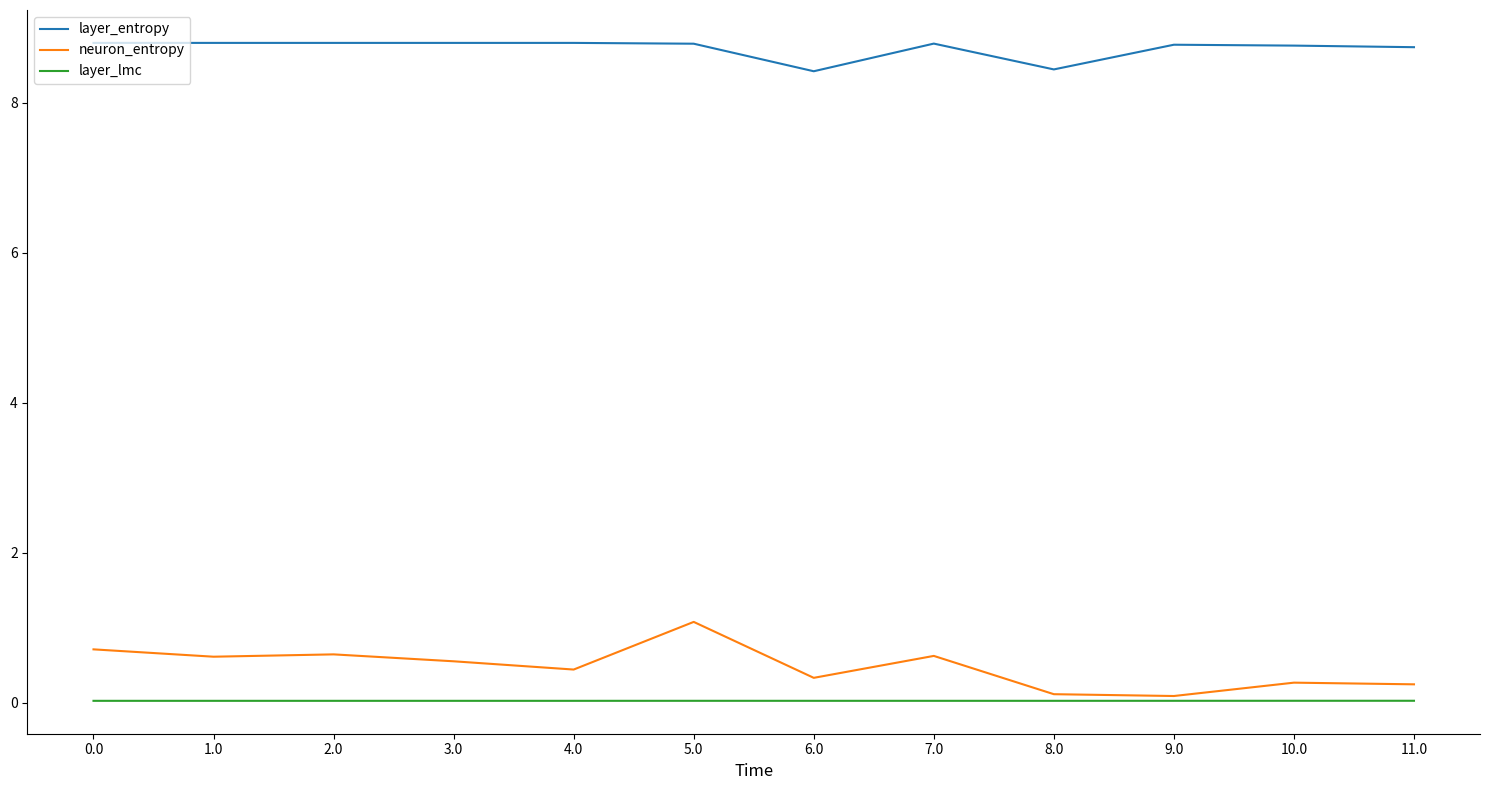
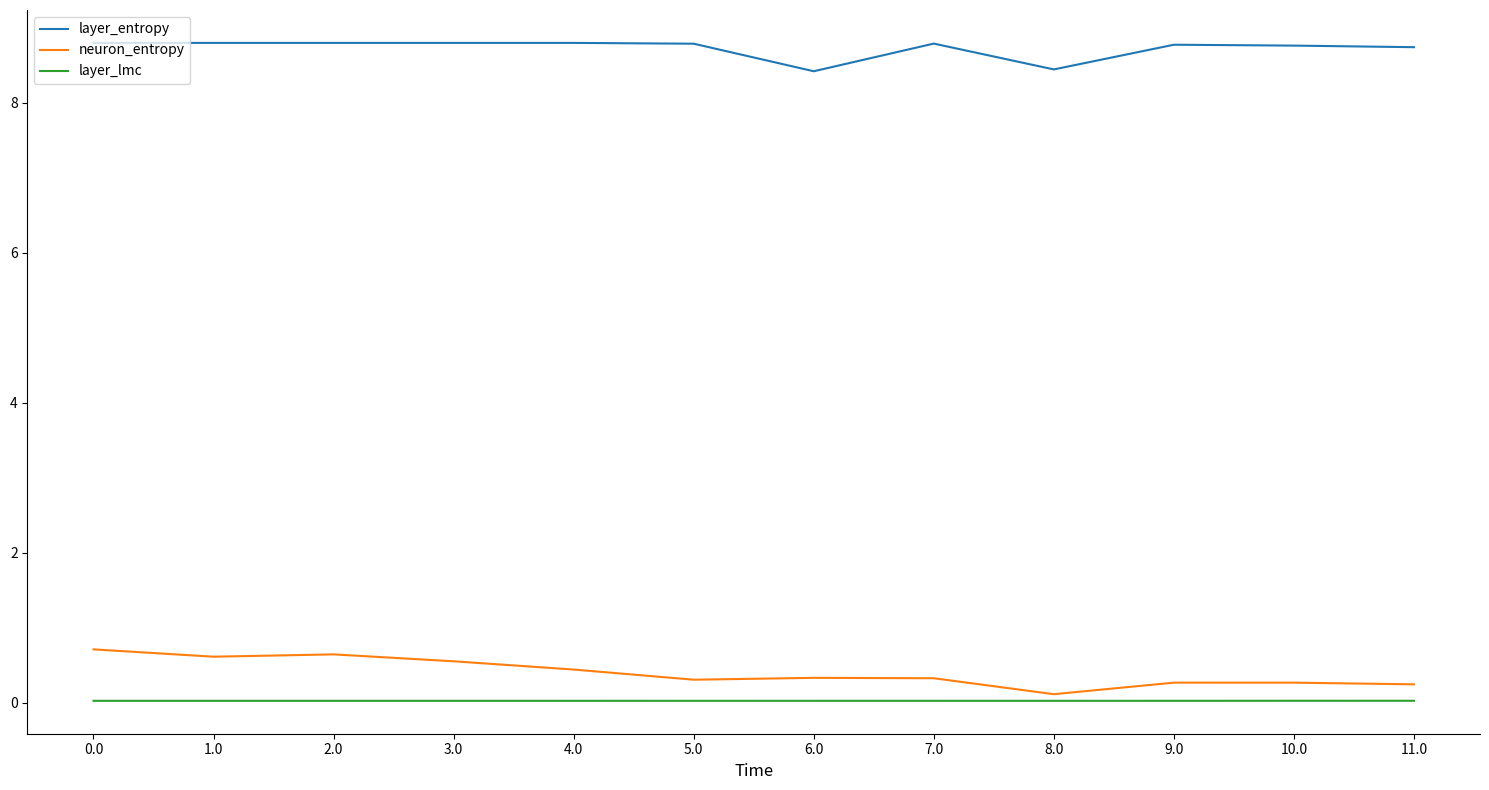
  {
    "layer_entropy": {
      "1.0": 8.8,
      "2.0": 8.8,
      "3.0": 8.8,
      "4.0": 8.8,
      "5.0": 8.8,
      "6.0": 8.4,
      "7.0": 8.8,
      "8.0": 8.4,
      "9.0": 8.8,
      "10.0": 8.8,
      "11.0": 8.7
    },
    "neuron_entropy": {
      "0.0": 0.7,
      "1.0": 0.6,
      "2.0": 0.6,
      "3.0": 0.6,
      "4.0": 0.4,
-     "5.0": 1.1,
+     "5.0": 0.3,
      "6.0": 0.3,
-     "7.0": 0.6,
+     "7.0": 0.3,
      "8.0": 0.1,
-     "9.0": 0.1,
+     "9.0": 0.3,
      "10.0": 0.3,
      "11.0": 0.2
    },
    "layer_lmc": {
      "0.0": 0.0,
      "1.0": 0.0,
      "2.0": 0.0,
      "3.0": 0.0,
      "4.0": 0.0,
      "5.0": 0.0,
      "6.0": 0.0,
      "7.0": 0.0,
      "8.0": 0.0,
      "9.0": 0.0,
      "10.0": 0.0,
      "11.0": 0.0
    }
  }
